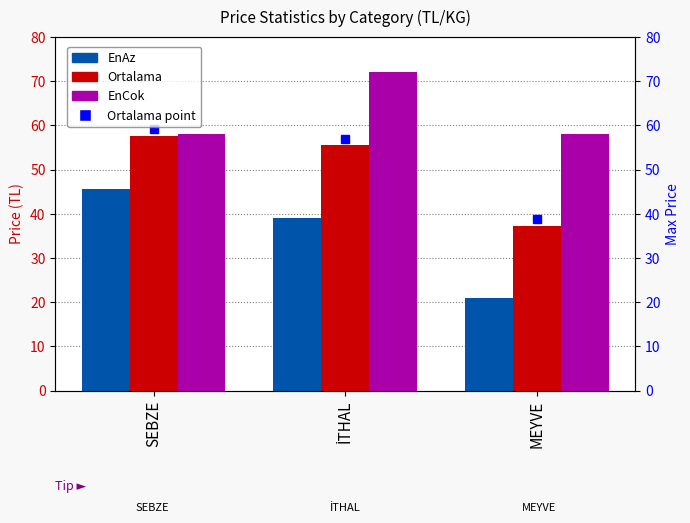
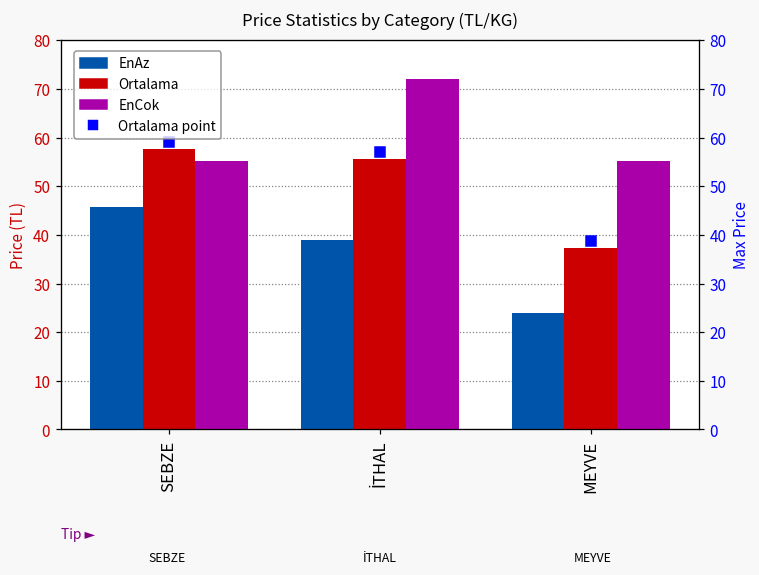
  {
    "EnAz": {
      "SEBZE": 46,
      "İTHAL": 39,
-     "MEYVE": 21
+     "MEYVE": 24
    },
    "Ortalama": {
      "SEBZE": 58,
      "İTHAL": 56,
      "MEYVE": 37
    },
    "EnCok": {
-     "SEBZE": 58,
+     "SEBZE": 55,
      "İTHAL": 72,
-     "MEYVE": 58
+     "MEYVE": 55
    }
  }
